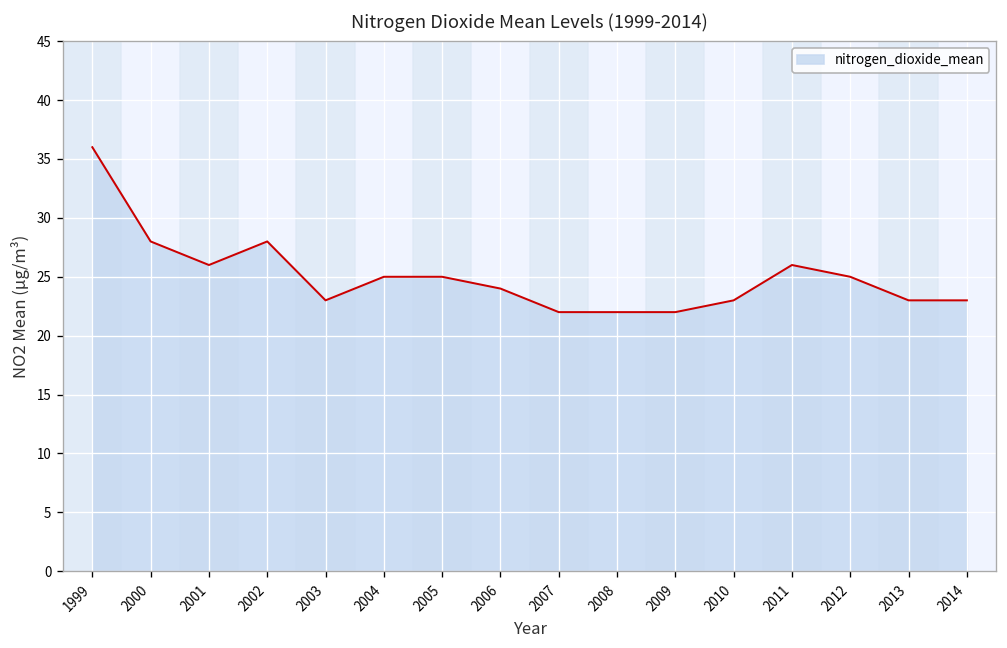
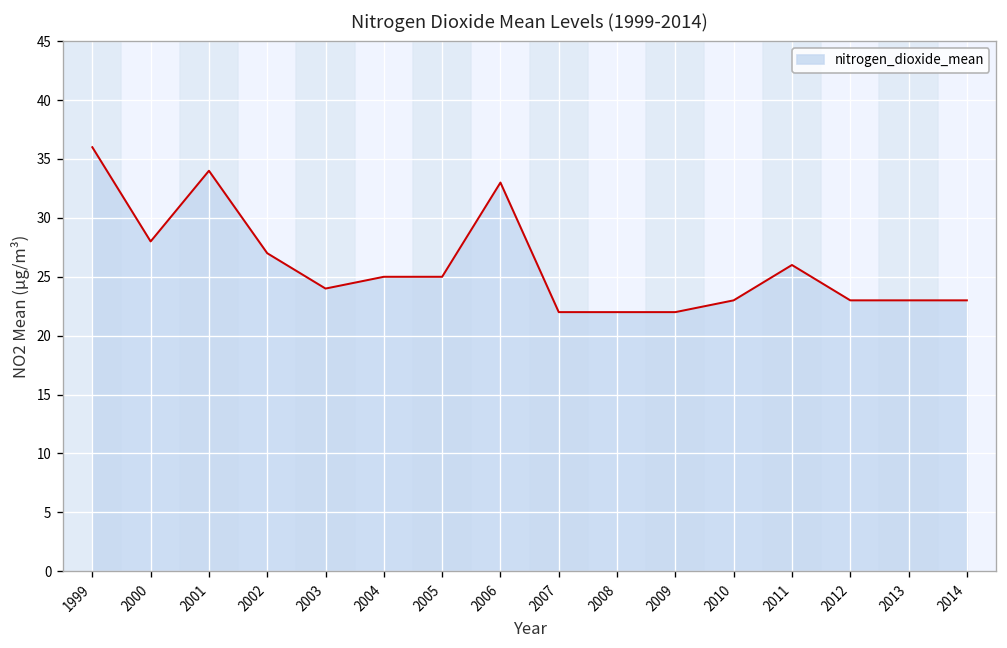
  {
    "1999": 36,
    "2000": 28,
-   "2001": 26,
-   "2002": 28,
-   "2003": 23,
+   "2001": 34,
+   "2002": 27,
+   "2003": 24,
    "2004": 25,
    "2005": 25,
-   "2006": 24,
+   "2006": 33,
    "2007": 22,
    "2008": 22,
    "2009": 22,
    "2010": 23,
    "2011": 26,
-   "2012": 25,
+   "2012": 23,
    "2013": 23,
    "2014": 23
  }
